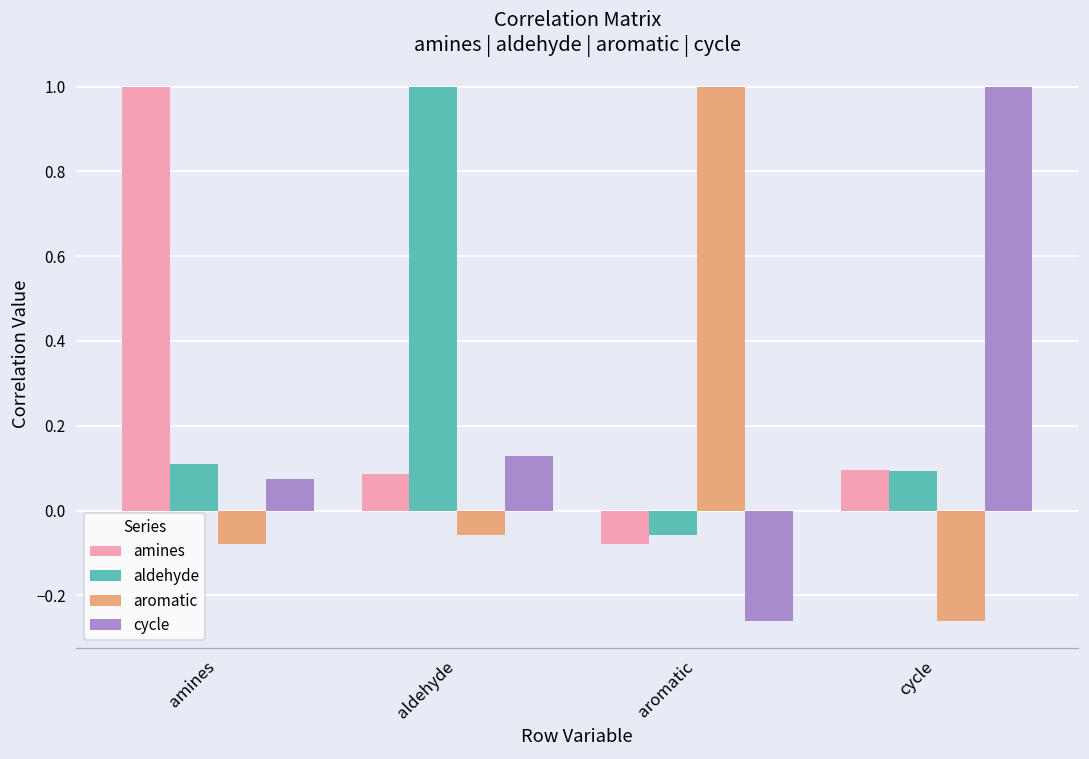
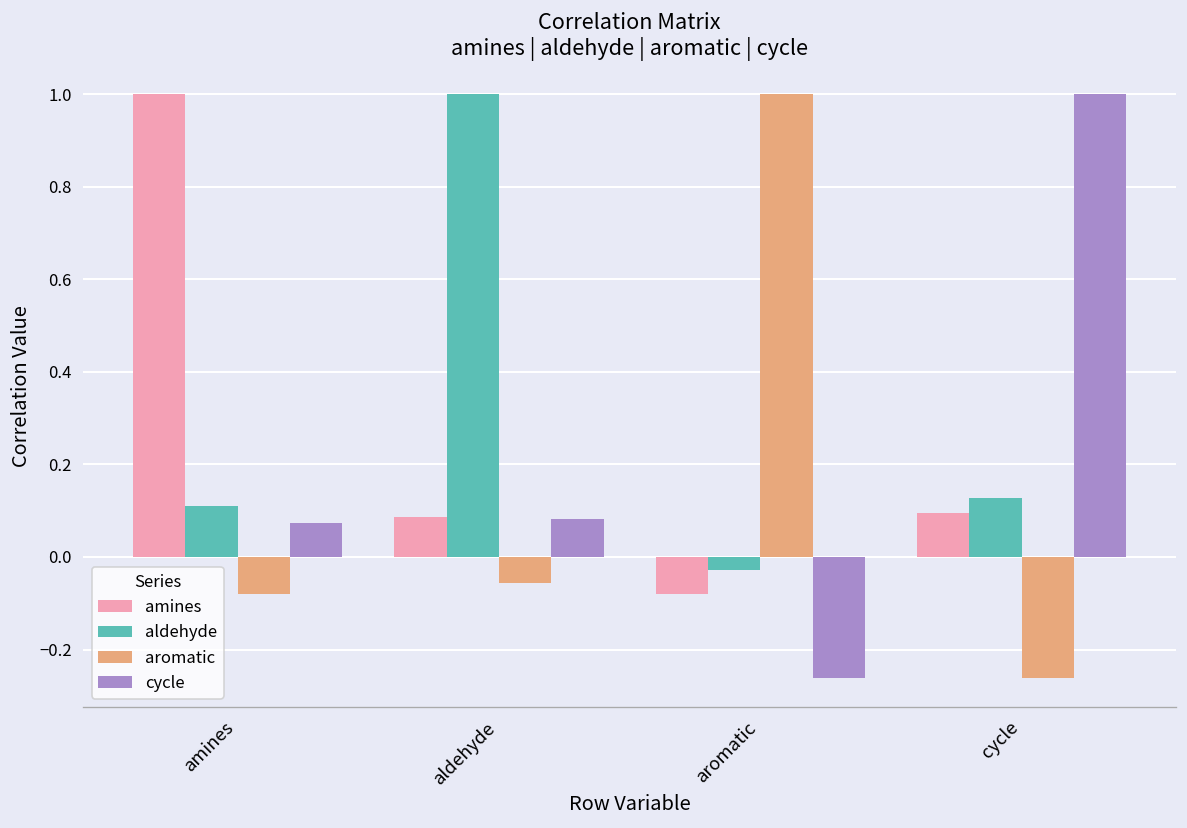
  {
    "aldehyde": {
      "amines": 0.11,
      "aldehyde": 1.00,
-     "aromatic": -0.06,
-     "cycle": 0.09
+     "aromatic": -0.03,
+     "cycle": 0.13
    },
    "cycle": {
      "amines": 0.07,
-     "aldehyde": 0.13,
+     "aldehyde": 0.08,
      "aromatic": -0.26,
      "cycle": 1.00
    }
  }
